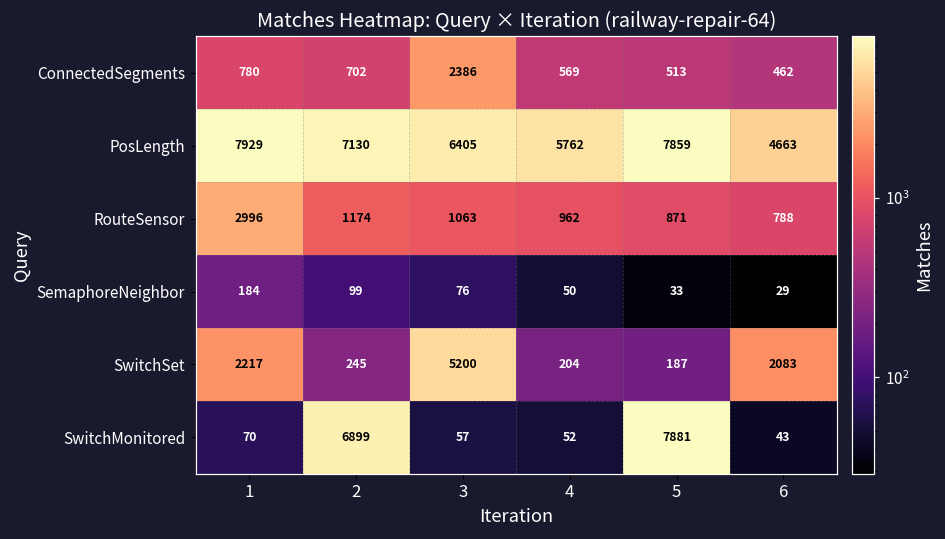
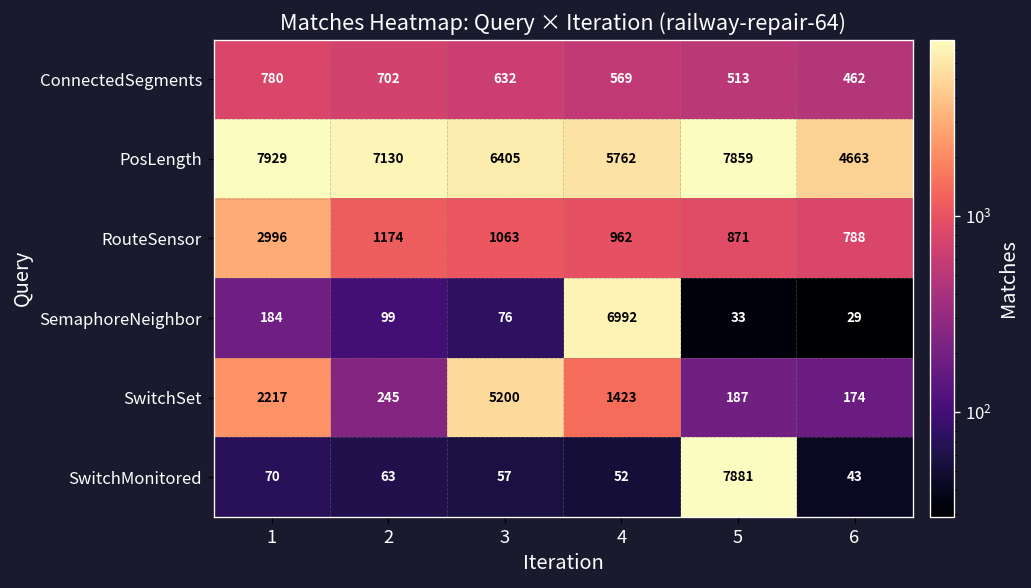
  {
    "ConnectedSegments": {
      "1": 780,
      "2": 702,
-     "3": 2386,
+     "3": 632,
      "4": 569,
      "5": 513,
      "6": 462
    },
    "PosLength": {
      "1": 7929,
      "2": 7130,
      "3": 6405,
      "4": 5762,
      "5": 7859,
      "6": 4663
    },
    "RouteSensor": {
      "1": 2996,
      "2": 1174,
      "3": 1063,
      "4": 962,
      "5": 871,
      "6": 788
    },
    "SemaphoreNeighbor": {
      "1": 184,
      "2": 99,
      "3": 76,
-     "4": 50,
+     "4": 6992,
      "5": 33,
      "6": 29
    },
    "SwitchSet": {
      "1": 2217,
      "2": 245,
      "3": 5200,
-     "4": 204,
+     "4": 1423,
      "5": 187,
-     "6": 2083
+     "6": 174
    },
    "SwitchMonitored": {
      "1": 70,
-     "2": 6899,
+     "2": 63,
      "3": 57,
      "4": 52,
      "5": 7881,
      "6": 43
    }
  }
